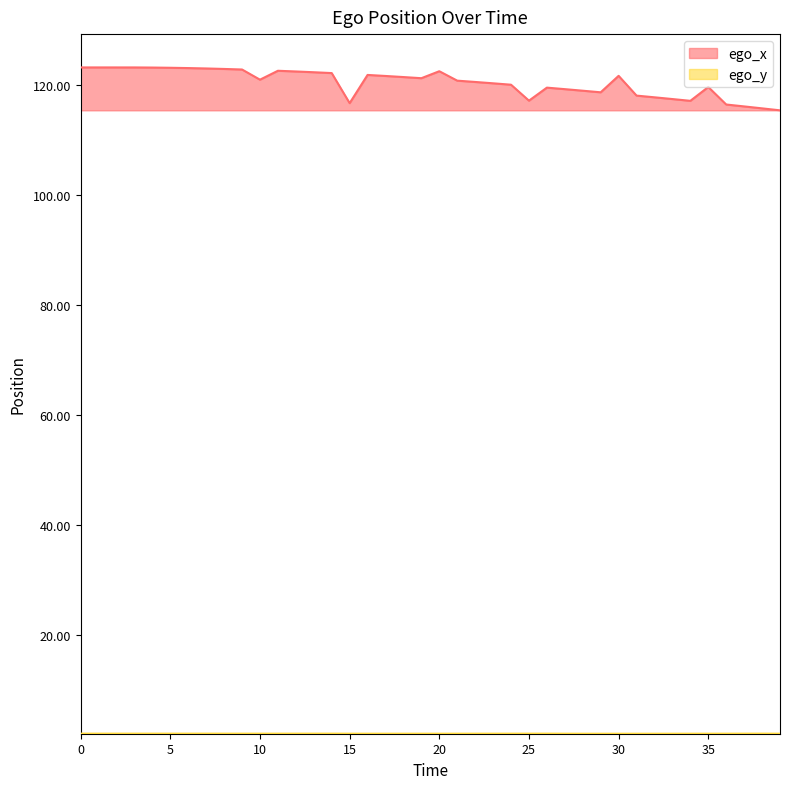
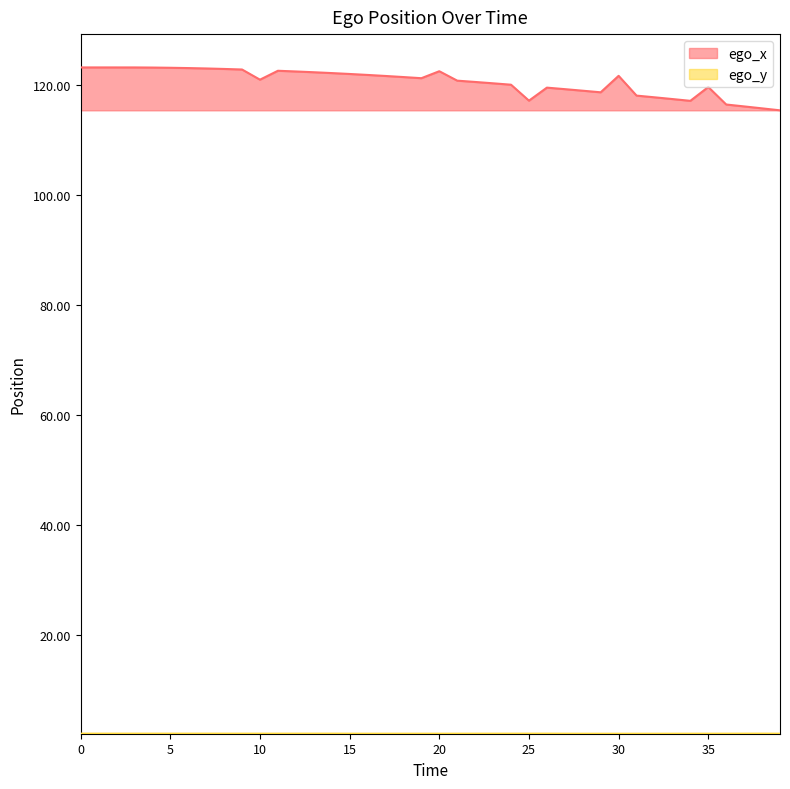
  {
    "ego_x": {
      "0": 123,
      "5": 123,
      "10": 121,
-     "15": 117,
+     "15": 122,
      "20": 122,
      "25": 117,
      "30": 122
    },
    "ego_y": {
      "0": 2,
      "5": 2,
      "10": 2,
      "15": 2,
      "20": 2,
      "25": 2,
      "30": 2,
      "35": 2
    }
  }
